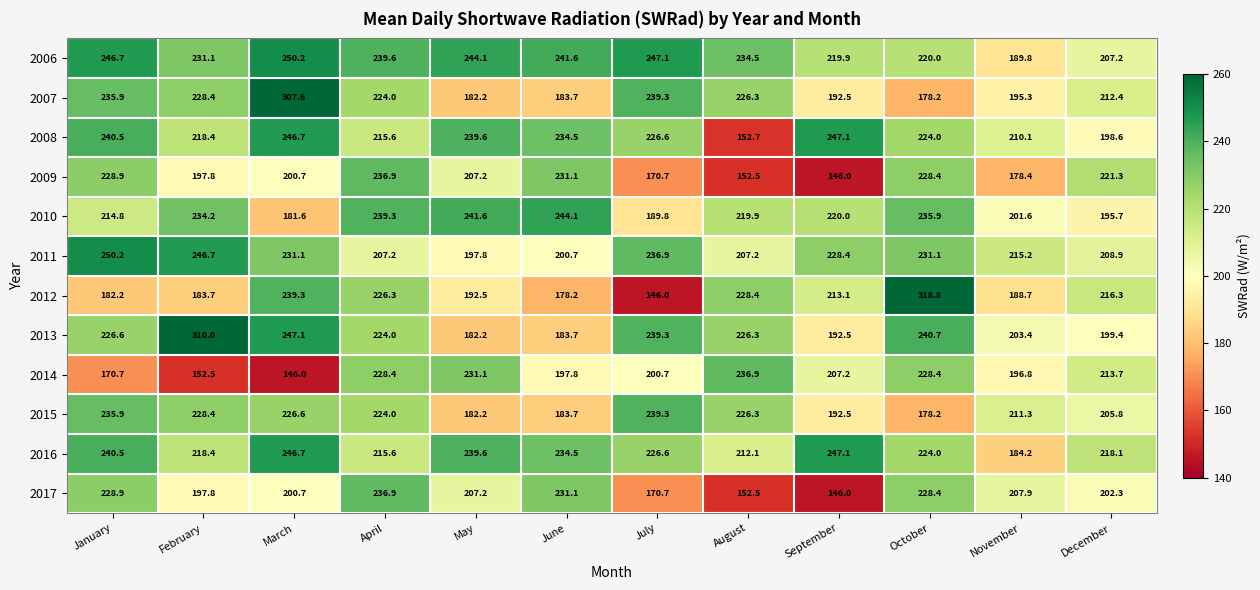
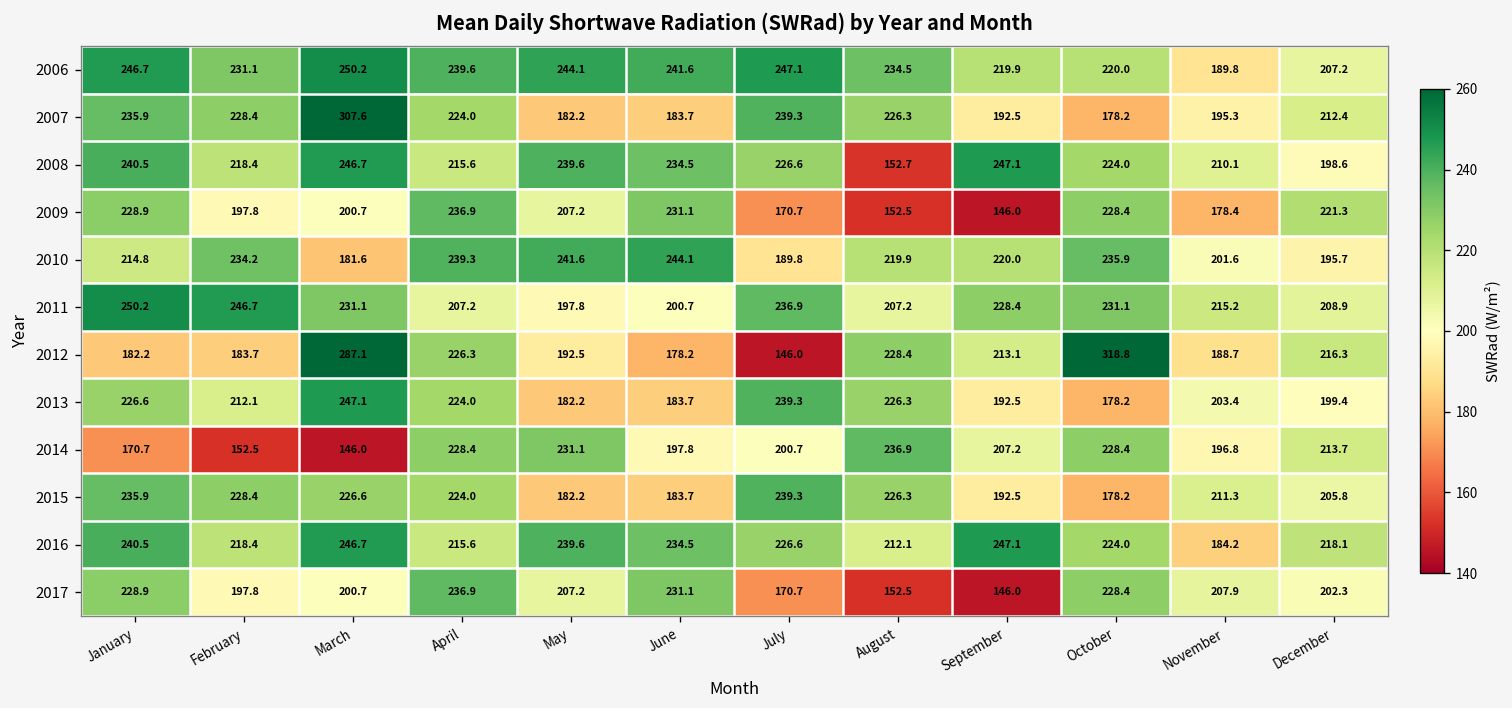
  {
    "2006": {
      "January": 246.7,
      "February": 231.1,
      "March": 250.2,
      "April": 239.6,
      "May": 244.1,
      "June": 241.6,
      "July": 247.1,
      "August": 234.5,
      "September": 219.9,
      "October": 220.0,
      "November": 189.8,
      "December": 207.2
    },
    "2007": {
      "January": 235.9,
      "February": 228.4,
      "March": 307.6,
      "April": 224.0,
      "May": 182.2,
      "June": 183.7,
      "July": 239.3,
      "August": 226.3,
      "September": 192.5,
      "October": 178.2,
      "November": 195.3,
      "December": 212.4
    },
    "2008": {
      "January": 240.5,
      "February": 218.4,
      "March": 246.7,
      "April": 215.6,
      "May": 239.6,
      "June": 234.5,
      "July": 226.6,
      "August": 152.7,
      "September": 247.1,
      "October": 224.0,
      "November": 210.1,
      "December": 198.6
    },
    "2009": {
      "January": 228.9,
      "February": 197.8,
      "March": 200.7,
      "April": 236.9,
      "May": 207.2,
      "June": 231.1,
      "July": 170.7,
      "August": 152.5,
      "September": 146.0,
      "October": 228.4,
      "November": 178.4,
      "December": 221.3
    },
    "2010": {
      "January": 214.8,
      "February": 234.2,
      "March": 181.6,
      "April": 239.3,
      "May": 241.6,
      "June": 244.1,
      "July": 189.8,
      "August": 219.9,
      "September": 220.0,
      "October": 235.9,
      "November": 201.6,
      "December": 195.7
    },
    "2011": {
      "January": 250.2,
      "February": 246.7,
      "March": 231.1,
      "April": 207.2,
      "May": 197.8,
      "June": 200.7,
      "July": 236.9,
      "August": 207.2,
      "September": 228.4,
      "October": 231.1,
      "November": 215.2,
      "December": 208.9
    },
    "2012": {
      "January": 182.2,
      "February": 183.7,
-     "March": 239.3,
+     "March": 287.1,
      "April": 226.3,
      "May": 192.5,
      "June": 178.2,
      "July": 146.0,
      "August": 228.4,
      "September": 213.1,
      "October": 318.8,
      "November": 188.7,
      "December": 216.3
    },
    "2013": {
      "January": 226.6,
-     "February": 310.0,
+     "February": 212.1,
      "March": 247.1,
      "April": 224.0,
      "May": 182.2,
      "June": 183.7,
      "July": 239.3,
      "August": 226.3,
      "September": 192.5,
-     "October": 240.7,
+     "October": 178.2,
      "November": 203.4,
      "December": 199.4
    },
    "2014": {
      "January": 170.7,
      "February": 152.5,
      "March": 146.0,
      "April": 228.4,
      "May": 231.1,
      "June": 197.8,
      "July": 200.7,
      "August": 236.9,
      "September": 207.2,
      "October": 228.4,
      "November": 196.8,
      "December": 213.7
    },
    "2015": {
      "January": 235.9,
      "February": 228.4,
      "March": 226.6,
      "April": 224.0,
      "May": 182.2,
      "June": 183.7,
      "July": 239.3,
      "August": 226.3,
      "September": 192.5,
      "October": 178.2,
      "November": 211.3,
      "December": 205.8
    },
    "2016": {
      "January": 240.5,
      "February": 218.4,
      "March": 246.7,
      "April": 215.6,
      "May": 239.6,
      "June": 234.5,
      "July": 226.6,
      "August": 212.1,
      "September": 247.1,
      "October": 224.0,
      "November": 184.2,
      "December": 218.1
    },
    "2017": {
      "January": 228.9,
      "February": 197.8,
      "March": 200.7,
      "April": 236.9,
      "May": 207.2,
      "June": 231.1,
      "July": 170.7,
      "August": 152.5,
      "September": 146.0,
      "October": 228.4,
      "November": 207.9,
      "December": 202.3
    }
  }
